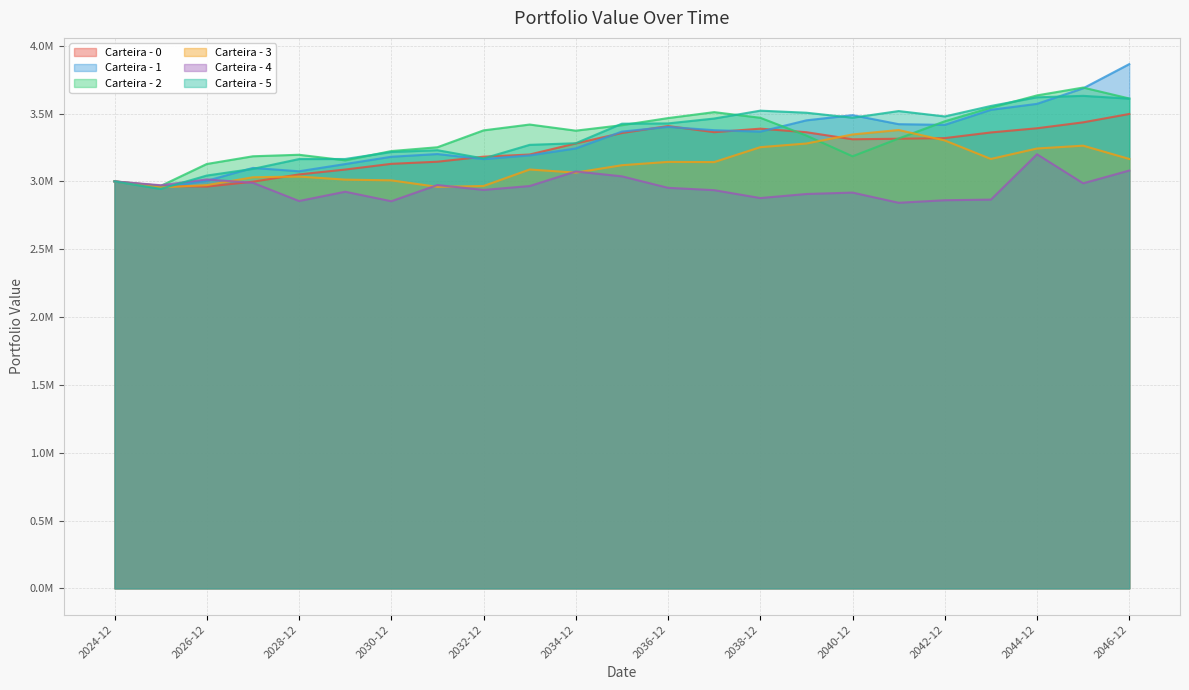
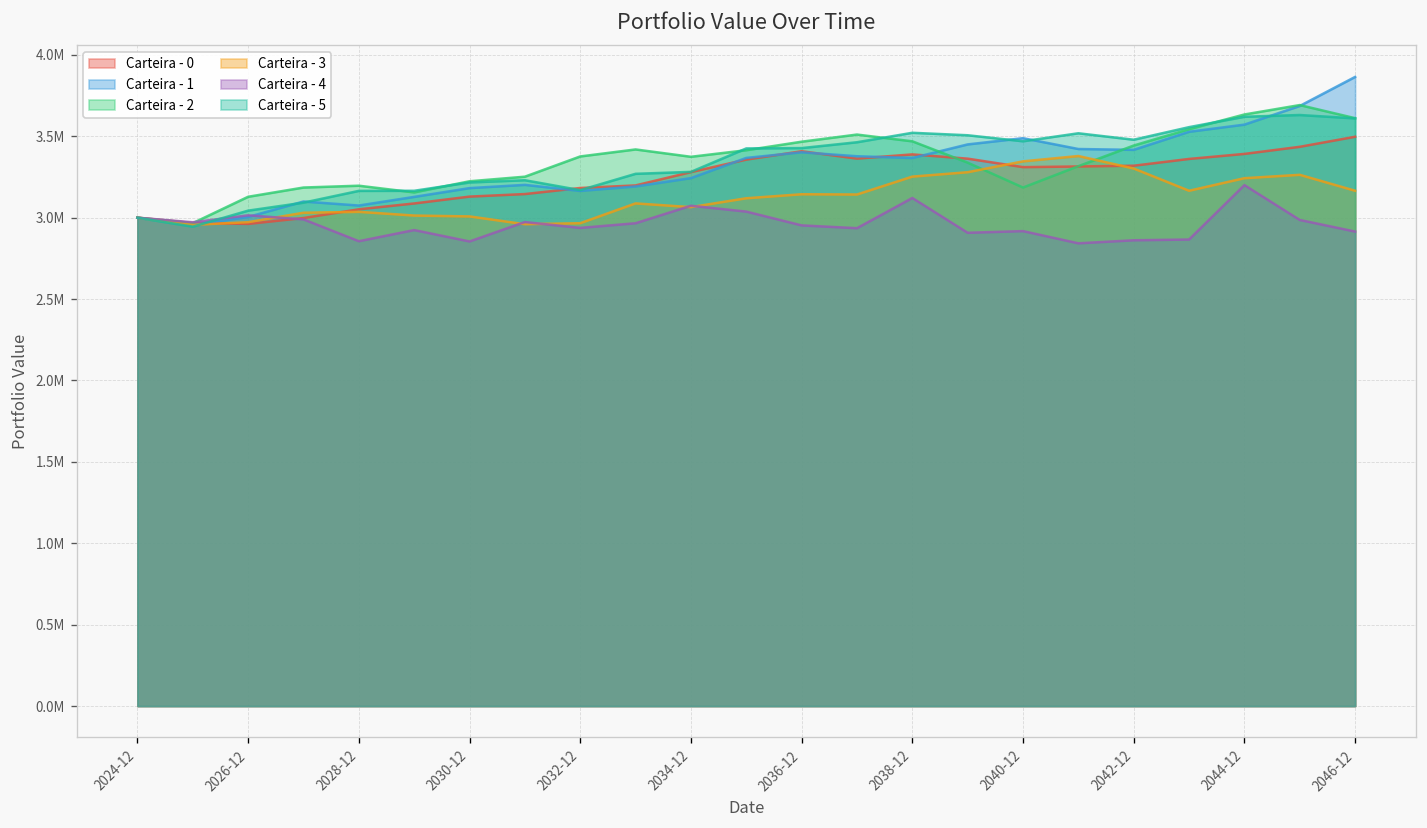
  {
    "Carteira - 4": {
      "2028-12": 2860000,
      "2030-12": 2850000,
      "2032-12": 2940000,
      "2036-12": 2950000,
-     "2038-12": 2880000,
+     "2038-12": 3120000,
      "2040-12": 2920000,
      "2042-12": 2860000,
      "2044-12": 3200000,
-     "2046-12": 3080000
+     "2046-12": 2910000
    }
  }
